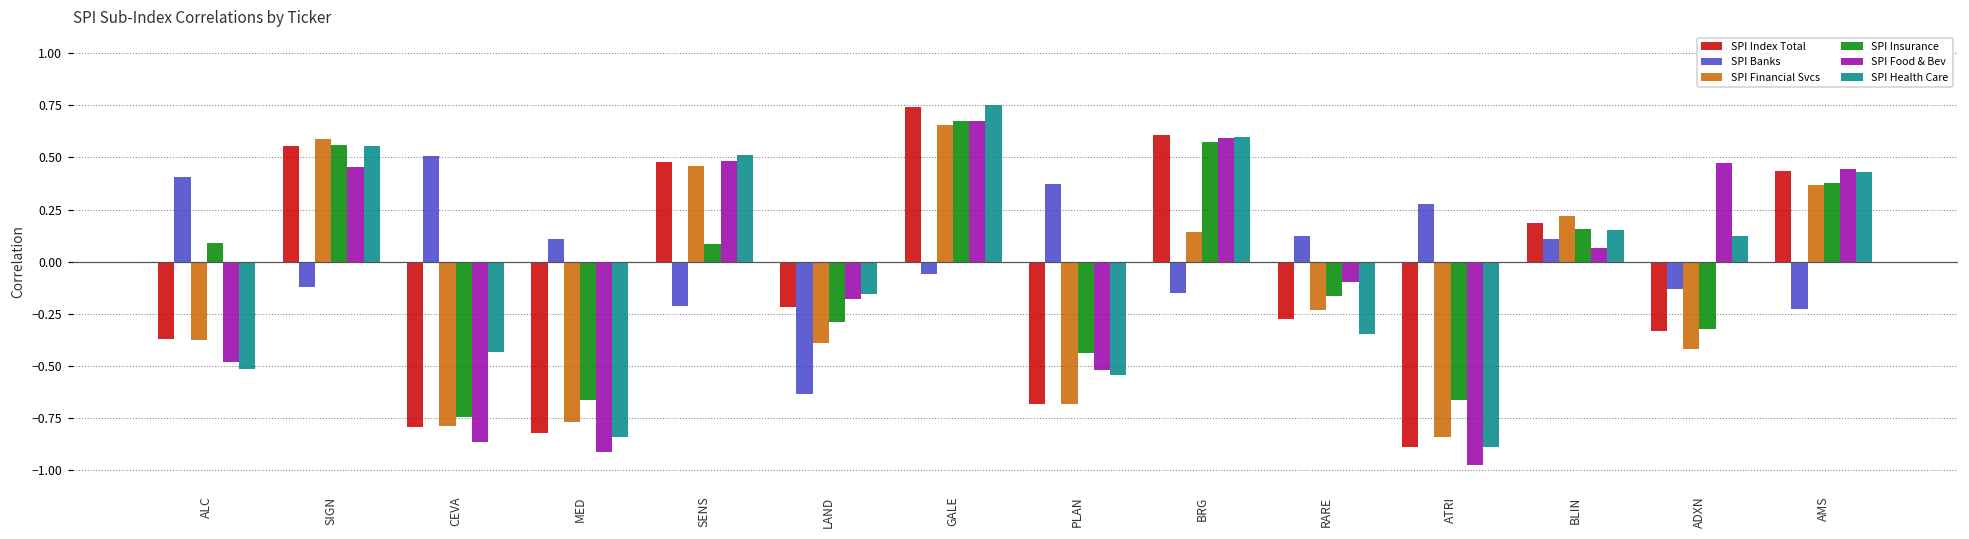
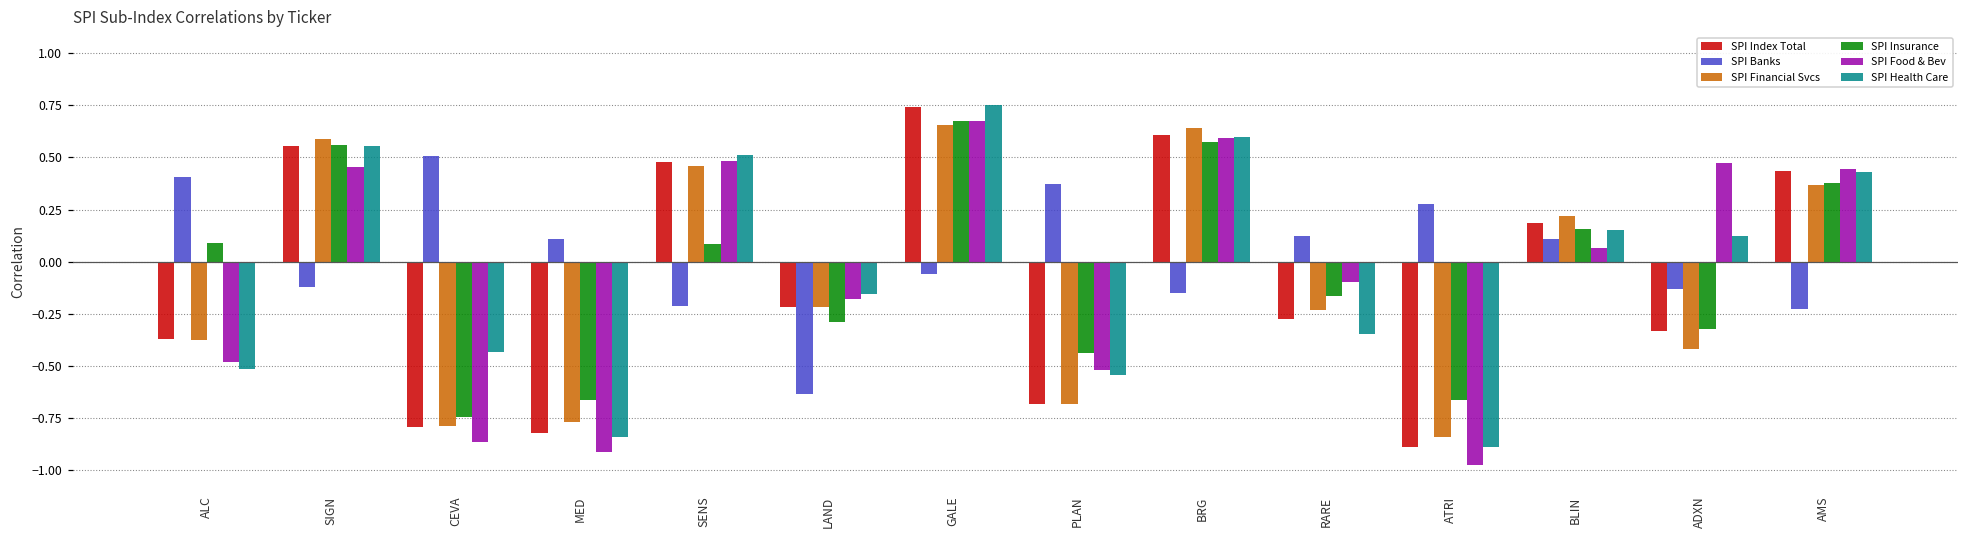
  {
    "SPI Index Total": {
      "ALC": -0.37,
      "SIGN": 0.56,
      "CEVA": -0.79,
      "MED": -0.82,
      "SENS": 0.48,
      "LAND": -0.22,
      "GALE": 0.74,
      "PLAN": -0.68,
      "BRG": 0.61,
      "RARE": -0.27,
      "ATRI": -0.89,
      "BLIN": 0.18,
      "ADXN": -0.33,
      "AMS": 0.44
    },
    "SPI Banks": {
      "ALC": 0.40,
      "SIGN": -0.12,
      "CEVA": 0.51,
      "MED": 0.11,
      "SENS": -0.21,
      "LAND": -0.63,
      "GALE": -0.06,
      "PLAN": 0.37,
      "BRG": -0.15,
      "RARE": 0.12,
      "ATRI": 0.28,
      "BLIN": 0.11,
      "ADXN": -0.13,
      "AMS": -0.23
    },
    "SPI Financial Svcs": {
      "ALC": -0.38,
      "SIGN": 0.59,
      "CEVA": -0.79,
      "MED": -0.77,
      "SENS": 0.46,
-     "LAND": -0.39,
+     "LAND": -0.22,
      "GALE": 0.65,
      "PLAN": -0.68,
-     "BRG": 0.14,
+     "BRG": 0.64,
      "RARE": -0.23,
      "ATRI": -0.84,
      "BLIN": 0.22,
      "ADXN": -0.42,
      "AMS": 0.37
    },
    "SPI Insurance": {
      "ALC": 0.09,
      "SIGN": 0.56,
      "CEVA": -0.74,
      "MED": -0.66,
      "SENS": 0.08,
      "LAND": -0.29,
      "GALE": 0.67,
      "PLAN": -0.44,
      "BRG": 0.57,
      "RARE": -0.16,
      "ATRI": -0.67,
      "BLIN": 0.16,
      "ADXN": -0.32,
      "AMS": 0.38
    },
    "SPI Food & Bev": {
      "ALC": -0.48,
      "SIGN": 0.45,
      "CEVA": -0.87,
      "MED": -0.91,
      "SENS": 0.48,
      "LAND": -0.18,
      "GALE": 0.67,
      "PLAN": -0.52,
      "BRG": 0.59,
      "RARE": -0.10,
      "ATRI": -0.97,
      "BLIN": 0.06,
      "ADXN": 0.47,
      "AMS": 0.44
    },
    "SPI Health Care": {
      "ALC": -0.52,
      "SIGN": 0.56,
      "CEVA": -0.44,
      "MED": -0.84,
      "SENS": 0.51,
      "LAND": -0.15,
      "GALE": 0.75,
      "PLAN": -0.54,
      "BRG": 0.60,
      "RARE": -0.35,
      "ATRI": -0.89,
      "BLIN": 0.15,
      "ADXN": 0.12,
      "AMS": 0.43
    }
  }
